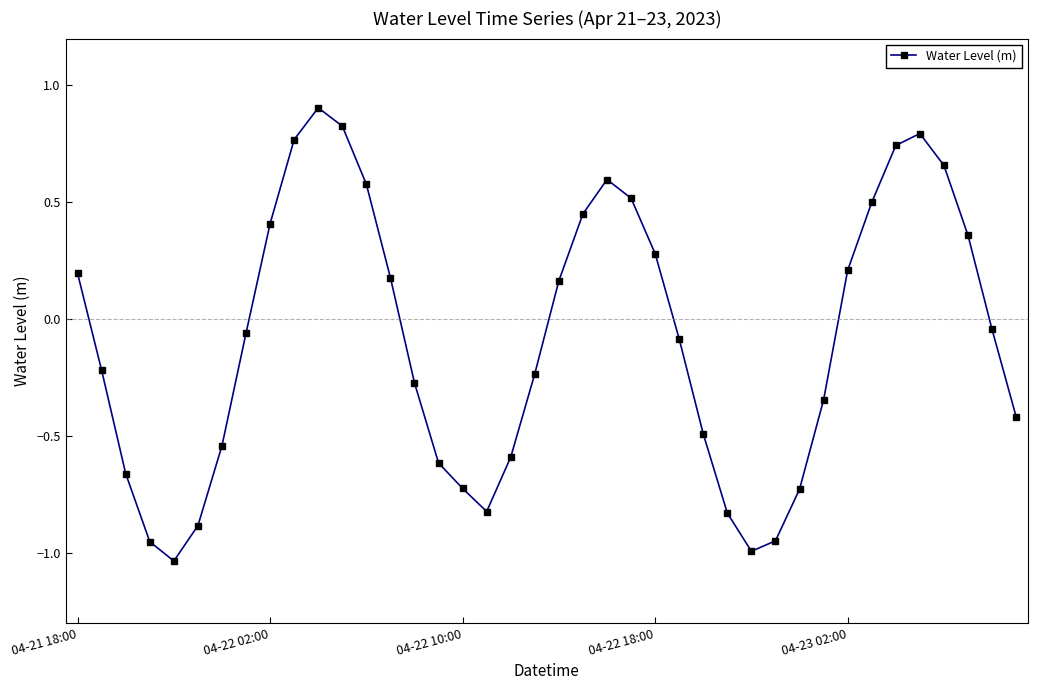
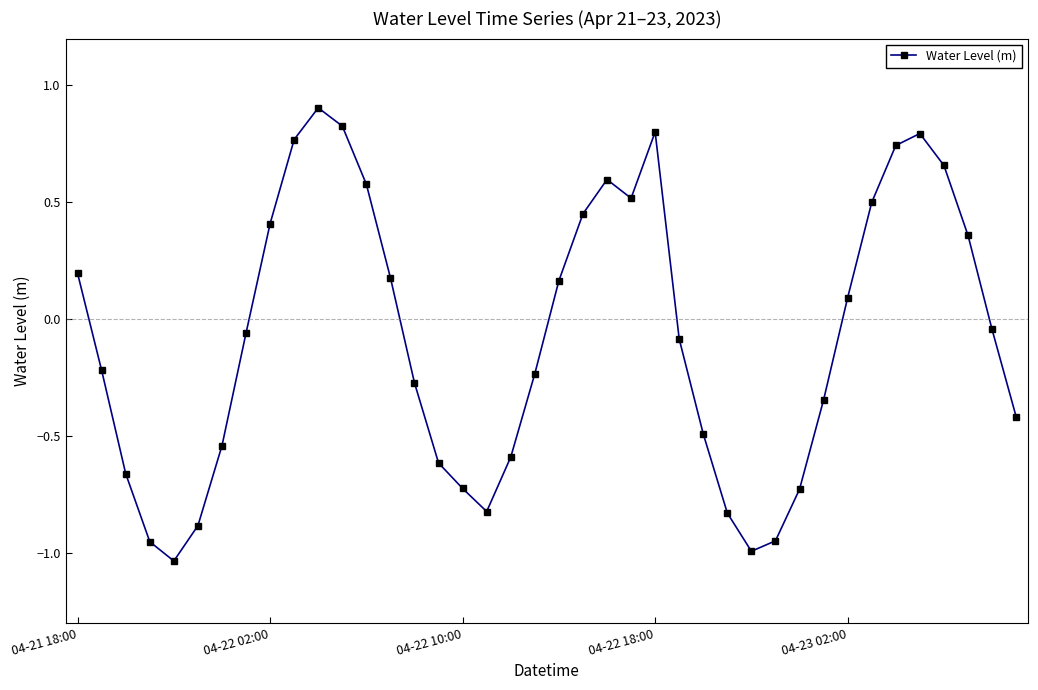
  {
    "04-21 18:00": 0.19,
    "04-22 02:00": 0.41,
    "04-22 10:00": -0.73,
-   "04-22 18:00": 0.28,
-   "04-23 02:00": 0.21
+   "04-22 18:00": 0.80,
+   "04-23 02:00": 0.09
  }
